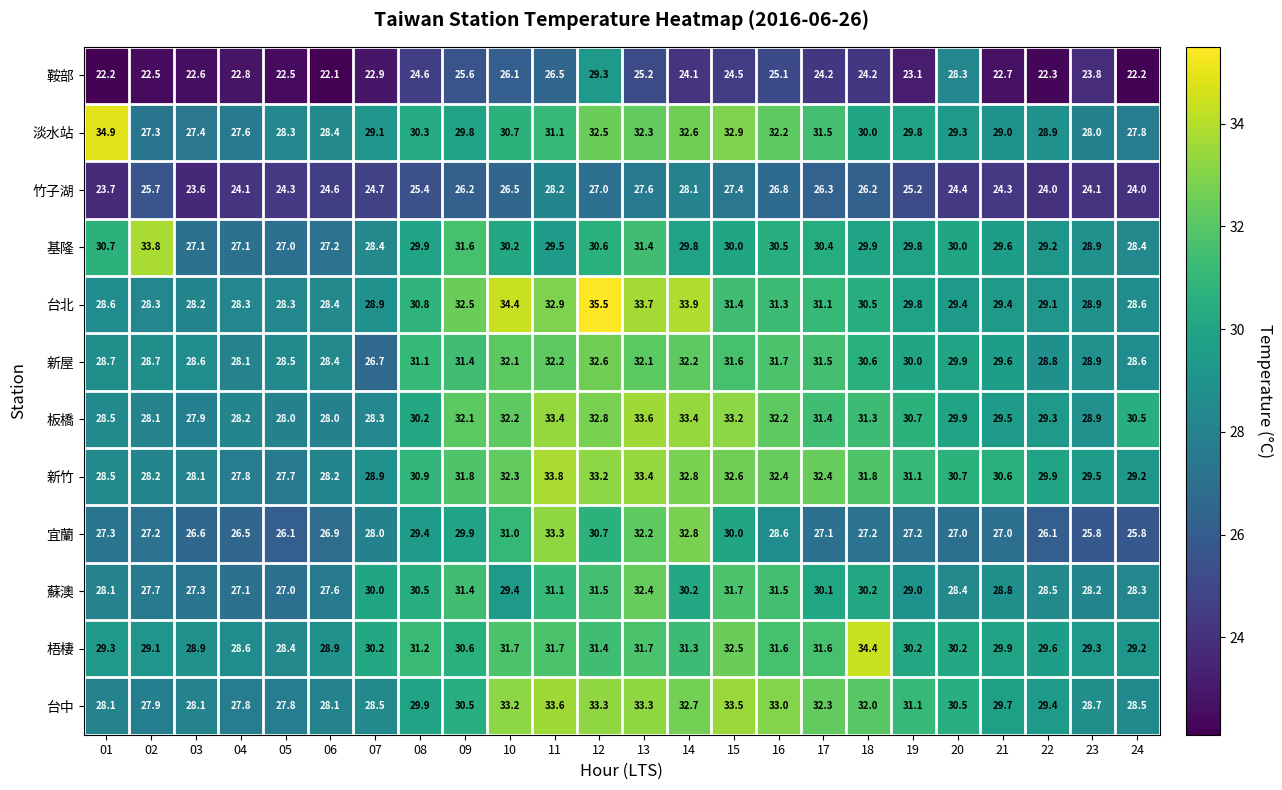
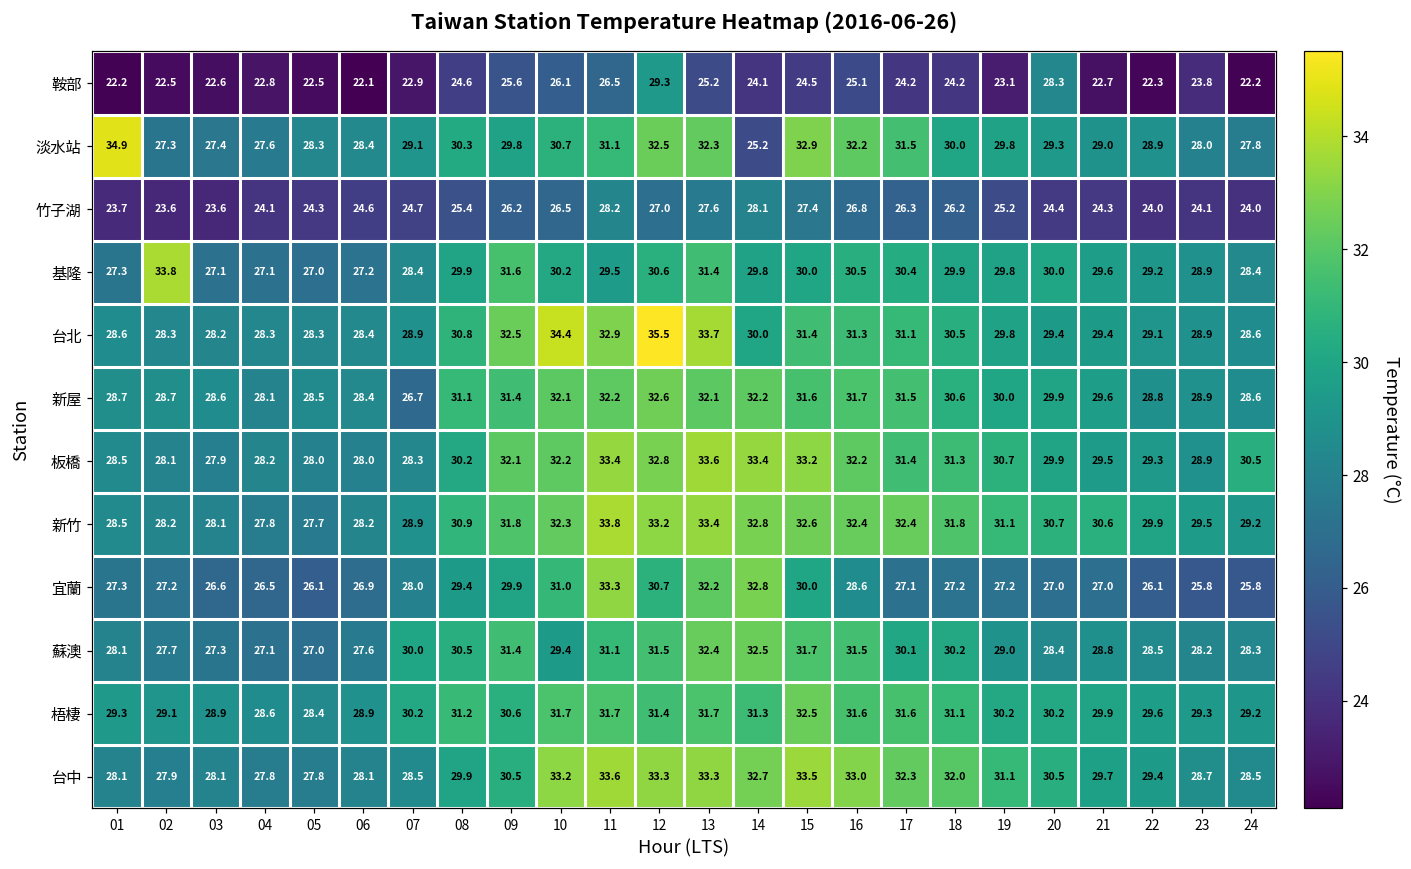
  {
    "淡水站": {
      "01": 34.9,
      "02": 27.3,
      "03": 27.4,
      "04": 27.6,
      "05": 28.3,
      "06": 28.4,
      "07": 29.1,
      "08": 30.3,
      "09": 29.8,
      "10": 30.7,
      "11": 31.1,
      "12": 32.5,
      "13": 32.3,
-     "14": 32.6,
+     "14": 25.2,
      "15": 32.9,
      "16": 32.2,
      "17": 31.5,
      "18": 30.0,
      "19": 29.8,
      "20": 29.3,
      "21": 29.0,
      "22": 28.9,
      "23": 28.0,
      "24": 27.8
    },
    "竹子湖": {
      "01": 23.7,
-     "02": 25.7,
+     "02": 23.6,
      "03": 23.6,
      "04": 24.1,
      "05": 24.3,
      "06": 24.6,
      "07": 24.7,
      "08": 25.4,
      "09": 26.2,
      "10": 26.5,
      "11": 28.2,
      "12": 27.0,
      "13": 27.6,
      "14": 28.1,
      "15": 27.4,
      "16": 26.8,
      "17": 26.3,
      "18": 26.2,
      "19": 25.2,
      "20": 24.4,
      "21": 24.3,
      "22": 24.0,
      "23": 24.1,
      "24": 24.0
    },
    "基隆": {
-     "01": 30.7,
+     "01": 27.3,
      "02": 33.8,
      "03": 27.1,
      "04": 27.1,
      "05": 27.0,
      "06": 27.2,
      "07": 28.4,
      "08": 29.9,
      "09": 31.6,
      "10": 30.2,
      "11": 29.5,
      "12": 30.6,
      "13": 31.4,
      "14": 29.8,
      "15": 30.0,
      "16": 30.5,
      "17": 30.4,
      "18": 29.9,
      "19": 29.8,
      "20": 30.0,
      "21": 29.6,
      "22": 29.2,
      "23": 28.9,
      "24": 28.4
    },
    "台北": {
      "01": 28.6,
      "02": 28.3,
      "03": 28.2,
      "04": 28.3,
      "05": 28.3,
      "06": 28.4,
      "07": 28.9,
      "08": 30.8,
      "09": 32.5,
      "10": 34.4,
      "11": 32.9,
      "12": 35.5,
      "13": 33.7,
-     "14": 33.9,
+     "14": 30.0,
      "15": 31.4,
      "16": 31.3,
      "17": 31.1,
      "18": 30.5,
      "19": 29.8,
      "20": 29.4,
      "21": 29.4,
      "22": 29.1,
      "23": 28.9,
      "24": 28.6
    },
    "蘇澳": {
      "01": 28.1,
      "02": 27.7,
      "03": 27.3,
      "04": 27.1,
      "05": 27.0,
      "06": 27.6,
      "07": 30.0,
      "08": 30.5,
      "09": 31.4,
      "10": 29.4,
      "11": 31.1,
      "12": 31.5,
      "13": 32.4,
-     "14": 30.2,
+     "14": 32.5,
      "15": 31.7,
      "16": 31.5,
      "17": 30.1,
      "18": 30.2,
      "19": 29.0,
      "20": 28.4,
      "21": 28.8,
      "22": 28.5,
      "23": 28.2,
      "24": 28.3
    },
    "梧棲": {
      "01": 29.3,
      "02": 29.1,
      "03": 28.9,
      "04": 28.6,
      "05": 28.4,
      "06": 28.9,
      "07": 30.2,
      "08": 31.2,
      "09": 30.6,
      "10": 31.7,
      "11": 31.7,
      "12": 31.4,
      "13": 31.7,
      "14": 31.3,
      "15": 32.5,
      "16": 31.6,
      "17": 31.6,
-     "18": 34.4,
+     "18": 31.1,
      "19": 30.2,
      "20": 30.2,
      "21": 29.9,
      "22": 29.6,
      "23": 29.3,
      "24": 29.2
    }
  }
